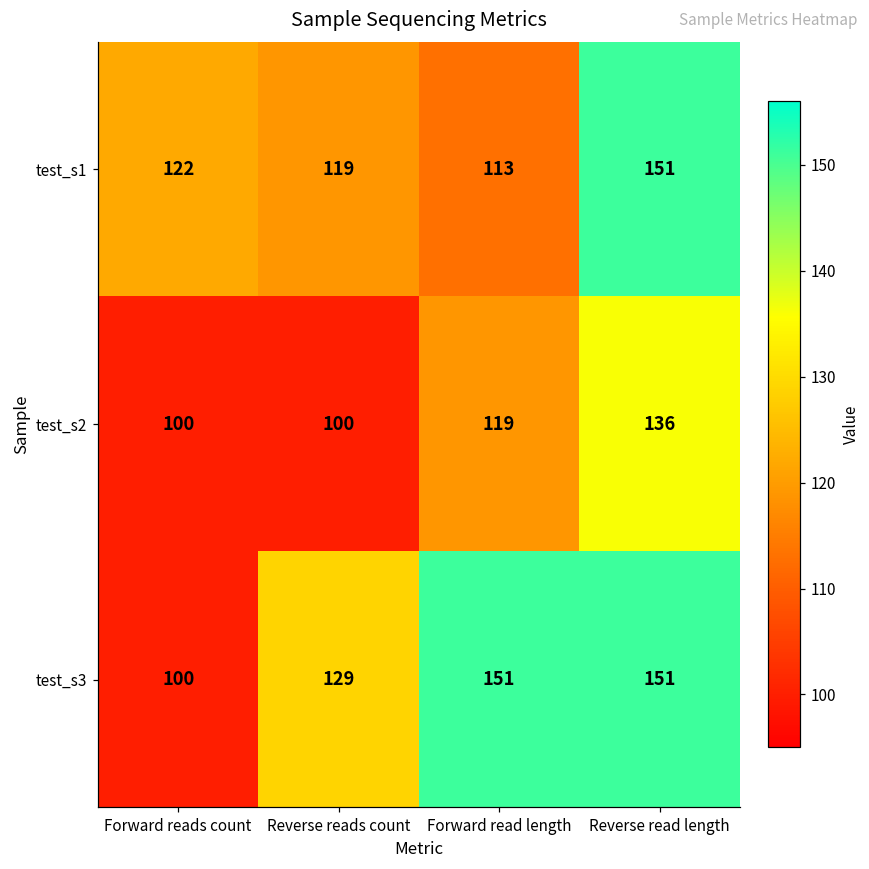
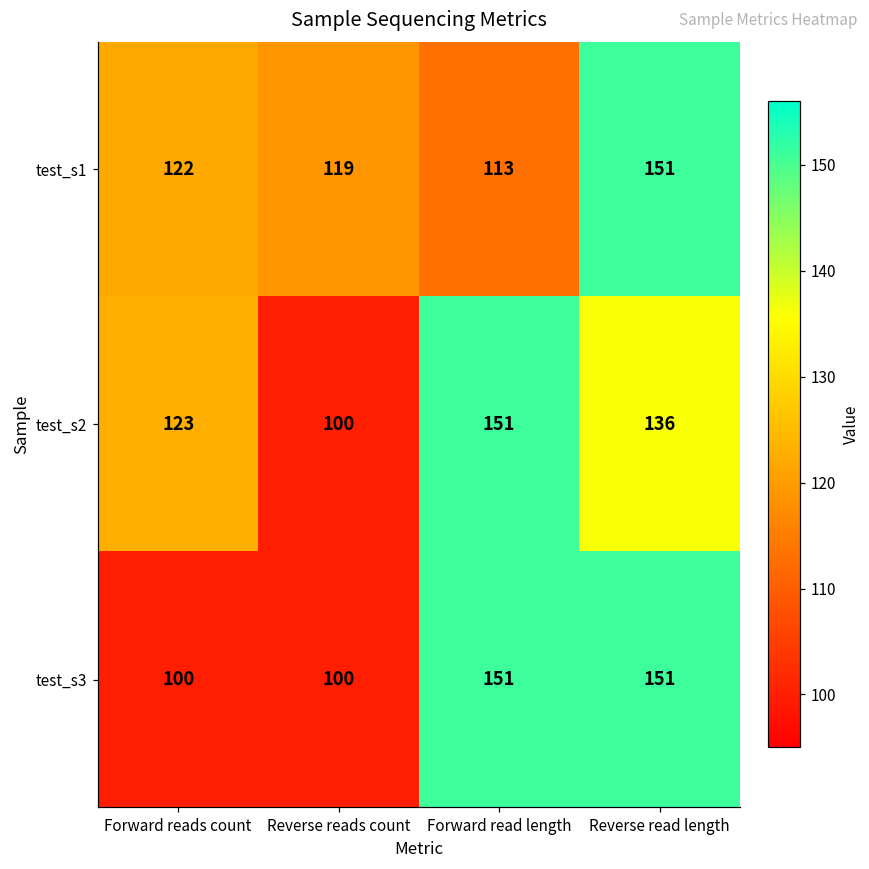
  {
    "test_s1": {
      "Forward reads count": 122,
      "Reverse reads count": 119,
      "Forward read length": 113,
      "Reverse read length": 151
    },
    "test_s2": {
-     "Forward reads count": 100,
+     "Forward reads count": 123,
      "Reverse reads count": 100,
-     "Forward read length": 119,
+     "Forward read length": 151,
      "Reverse read length": 136
    },
    "test_s3": {
      "Forward reads count": 100,
-     "Reverse reads count": 129,
+     "Reverse reads count": 100,
      "Forward read length": 151,
      "Reverse read length": 151
    }
  }
